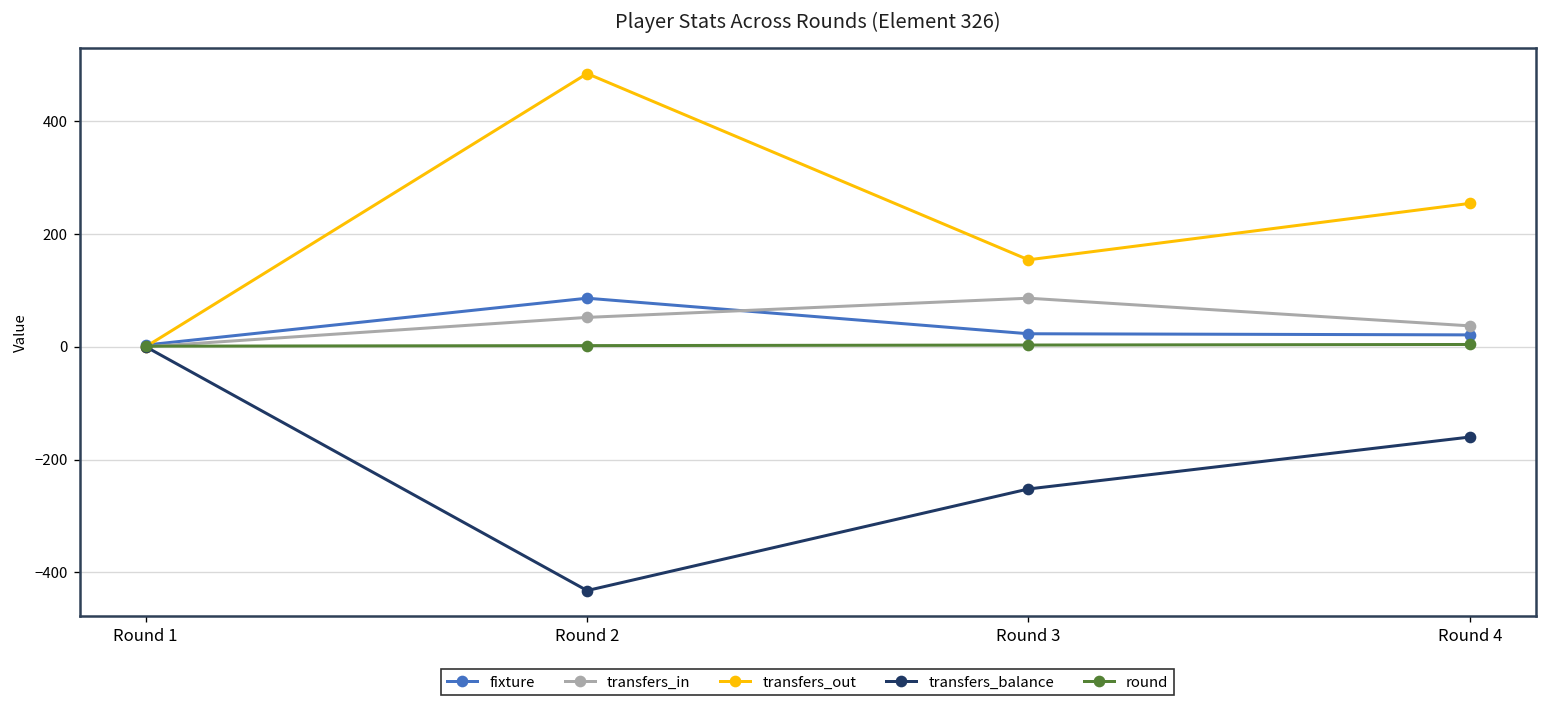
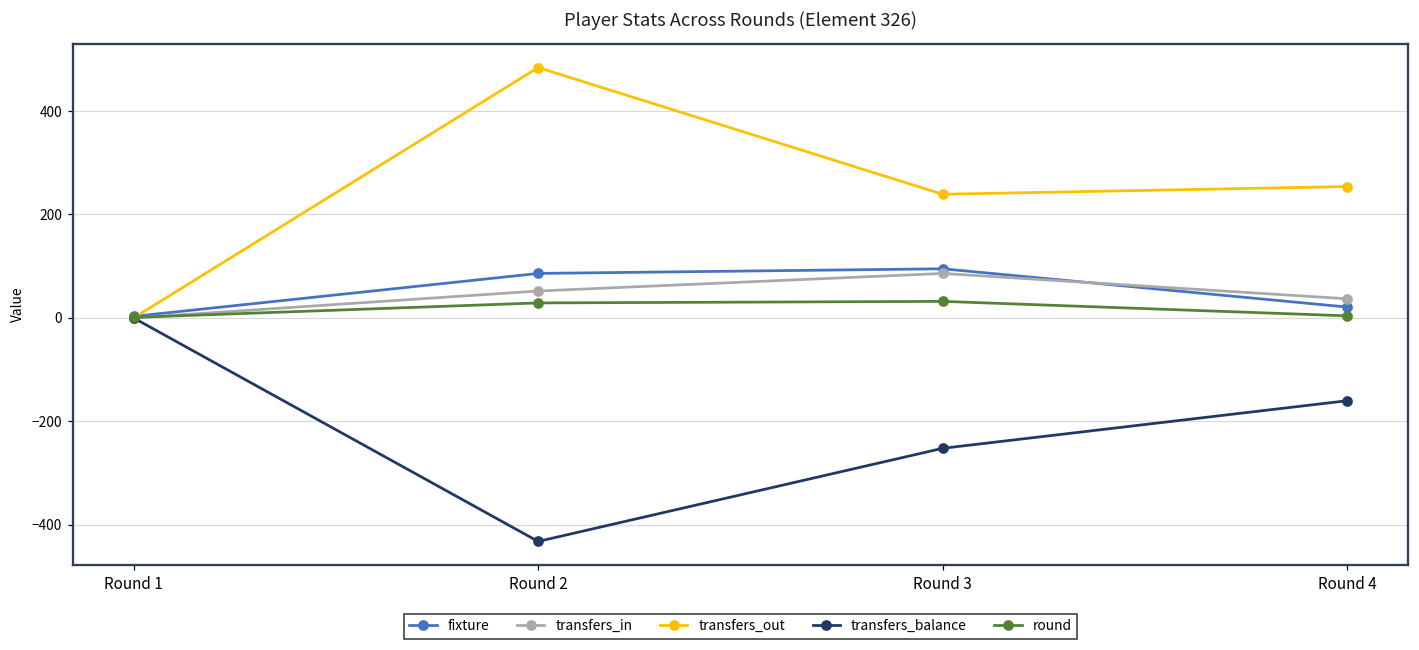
  {
    "fixture": {
      "Round 2": 90,
-     "Round 3": 20,
+     "Round 3": 100,
      "Round 4": 20
    },
    "transfers_in": {
      "Round 2": 50,
      "Round 3": 90,
      "Round 4": 40
    },
    "transfers_out": {
      "Round 2": 480,
-     "Round 3": 150,
+     "Round 3": 240,
      "Round 4": 250
    },
    "transfers_balance": {
      "Round 2": -430,
      "Round 3": -250,
      "Round 4": -160
    },
    "round": {
-     "Round 2": 0,
-     "Round 3": 0,
+     "Round 2": 30,
+     "Round 3": 30,
      "Round 4": 0
    }
  }
